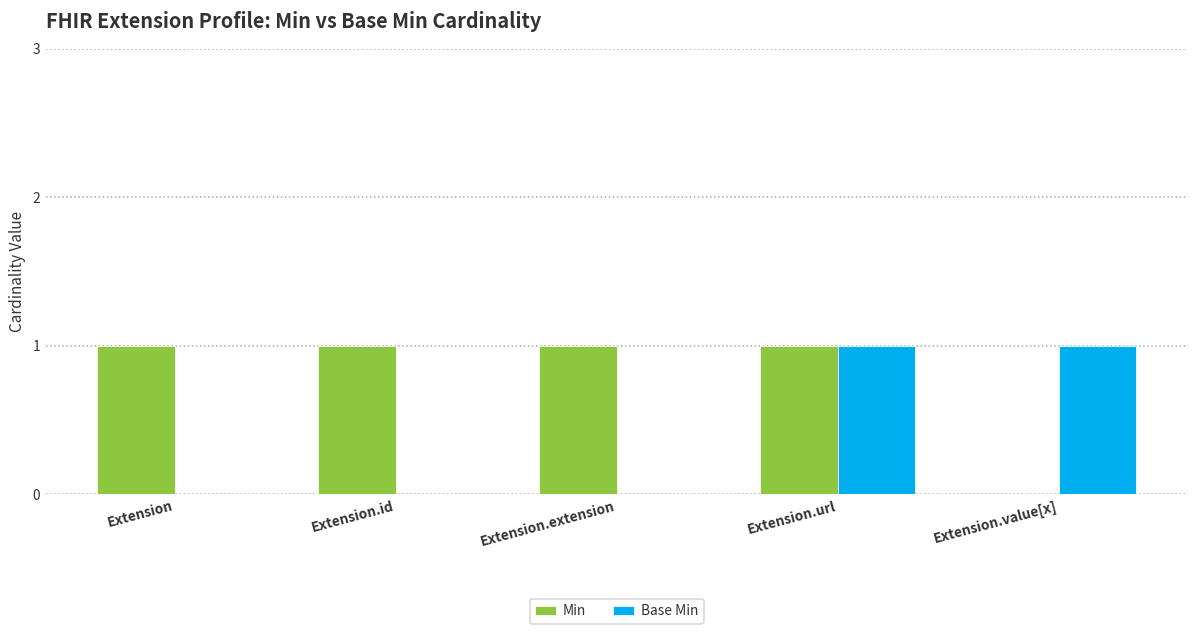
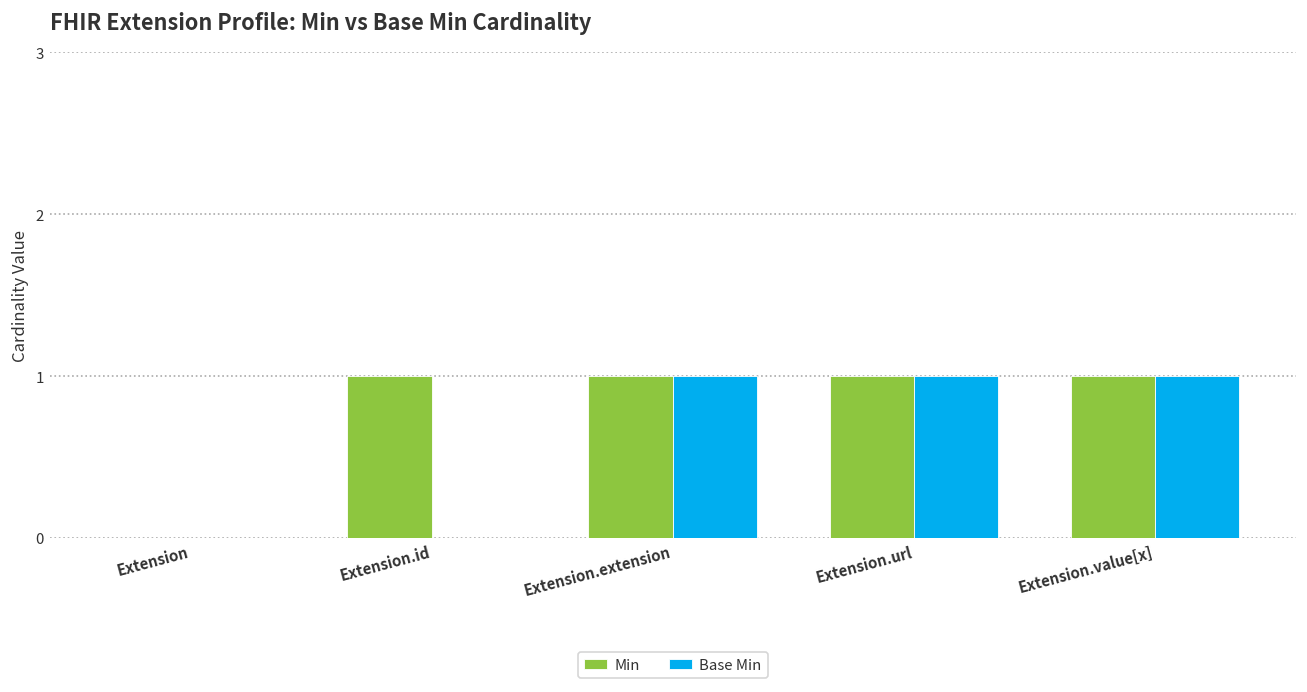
  {
    "Min": {
-     "Extension": 1,
+     "Extension": 0,
      "Extension.id": 1,
      "Extension.extension": 1,
      "Extension.url": 1,
-     "Extension.value[x]": 0
+     "Extension.value[x]": 1
    },
    "Base Min": {
      "Extension": 0,
      "Extension.id": 0,
-     "Extension.extension": 0,
+     "Extension.extension": 1,
      "Extension.url": 1,
      "Extension.value[x]": 1
    }
  }
